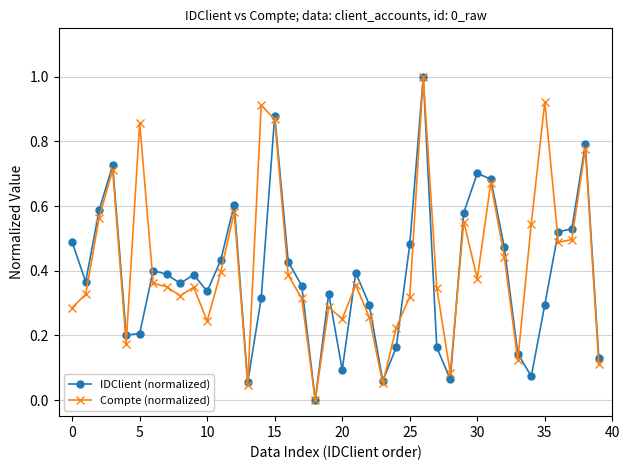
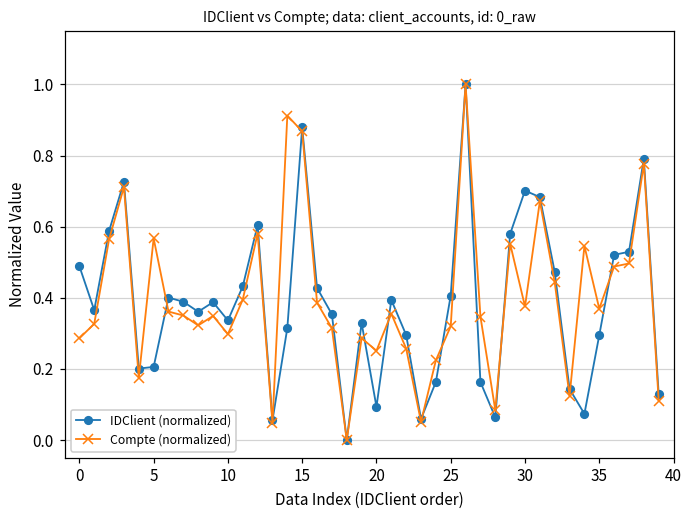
  {
    "IDClient (normalized)": {
      "0": 0.49,
      "5": 0.21,
      "10": 0.34,
      "15": 0.88,
      "20": 0.09,
-     "25": 0.48,
+     "25": 0.41,
      "30": 0.70,
      "35": 0.29
    },
    "Compte (normalized)": {
      "0": 0.29,
-     "5": 0.86,
-     "10": 0.24,
+     "5": 0.57,
+     "10": 0.30,
      "15": 0.87,
      "20": 0.25,
      "25": 0.32,
      "30": 0.38,
-     "35": 0.92
+     "35": 0.37
    }
  }
